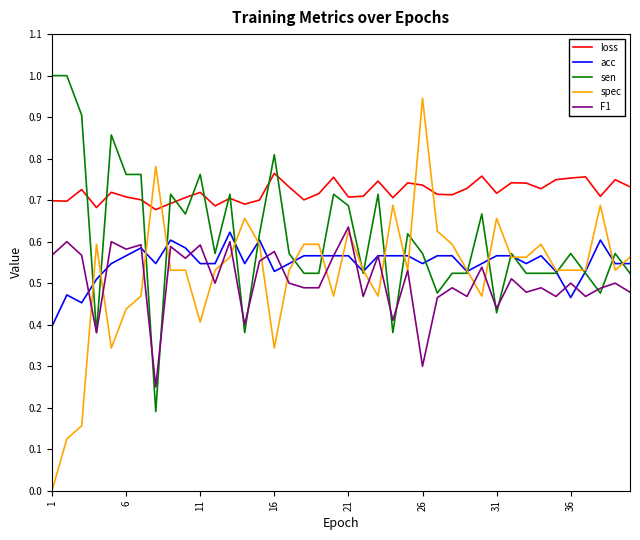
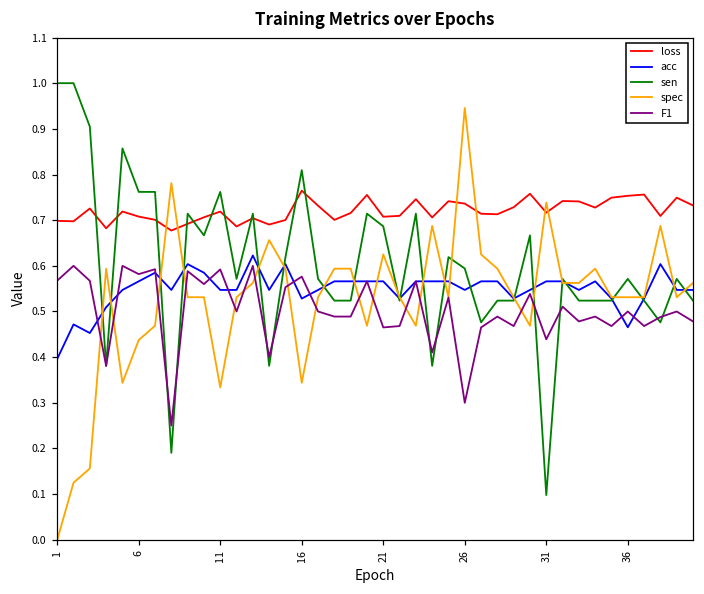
  {
    "loss": {
      "1": 0.70,
      "6": 0.71,
      "11": 0.72,
      "16": 0.76,
      "21": 0.71,
      "26": 0.74,
      "31": 0.72,
      "36": 0.75
    },
    "acc": {
      "1": 0.40,
      "6": 0.57,
      "11": 0.55,
      "16": 0.53,
      "21": 0.57,
      "26": 0.55,
      "31": 0.57,
      "36": 0.47
    },
    "sen": {
      "1": 1.00,
      "6": 0.76,
      "11": 0.76,
      "16": 0.81,
      "21": 0.69,
-     "26": 0.57,
-     "31": 0.43,
+     "26": 0.59,
+     "31": 0.10,
      "36": 0.57
    },
    "spec": {
      "1": 0.00,
      "6": 0.44,
-     "11": 0.41,
+     "11": 0.33,
      "16": 0.34,
      "21": 0.63,
      "26": 0.95,
-     "31": 0.66,
+     "31": 0.74,
      "36": 0.53
    },
    "F1": {
      "1": 0.57,
      "6": 0.58,
      "11": 0.59,
      "16": 0.58,
-     "21": 0.64,
+     "21": 0.47,
      "26": 0.30,
      "31": 0.44,
      "36": 0.50
    }
  }
